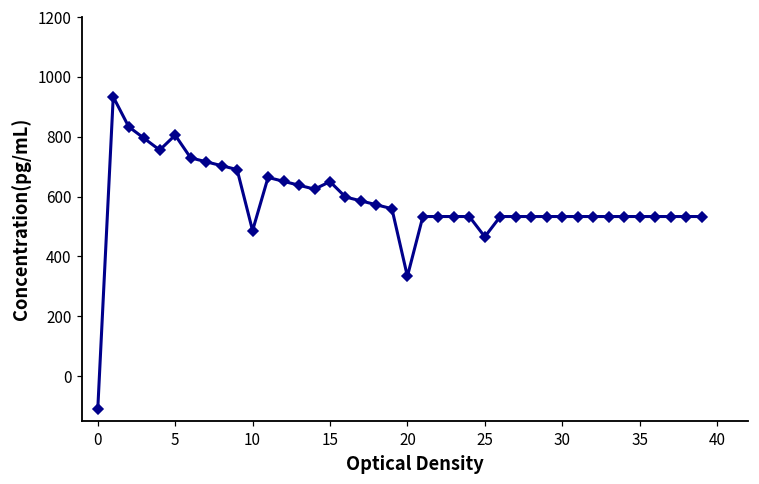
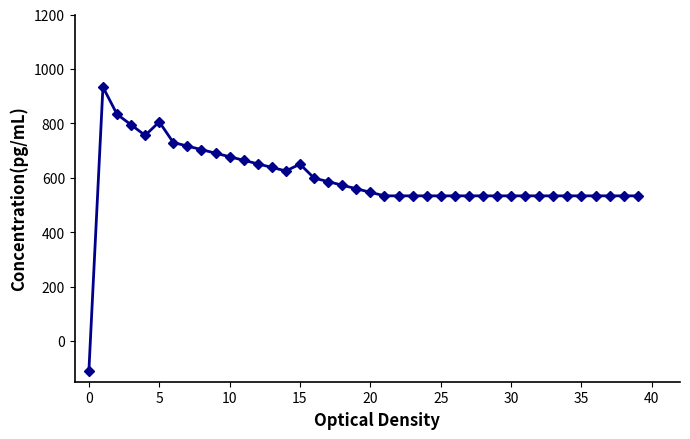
  {
    "0": -110,
    "5": 810,
-   "10": 490,
+   "10": 680,
    "15": 650,
-   "20": 330,
-   "25": 470,
+   "20": 550,
+   "25": 530,
    "30": 530,
    "35": 530
  }
